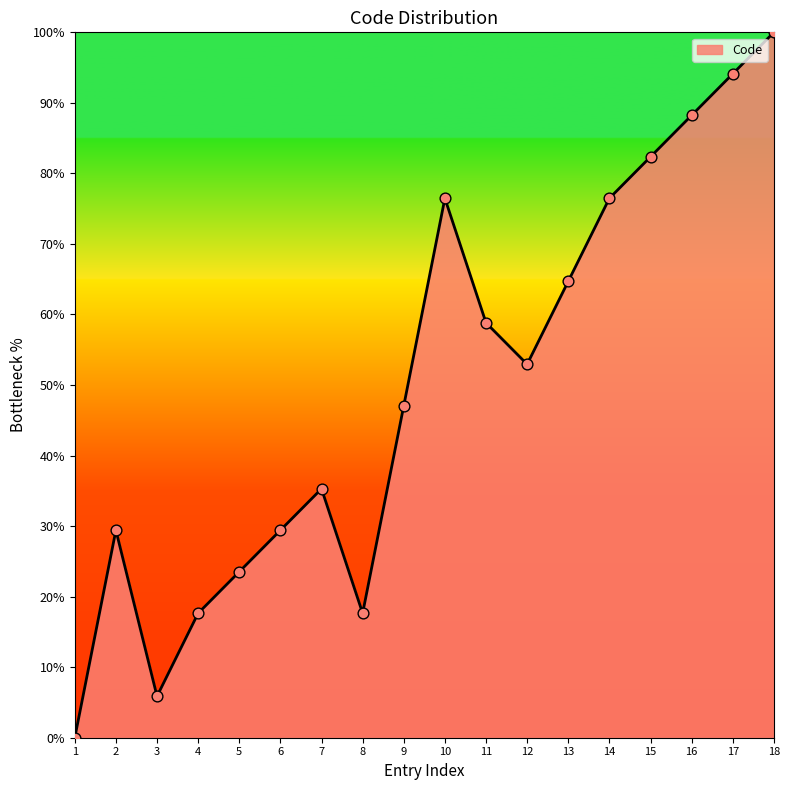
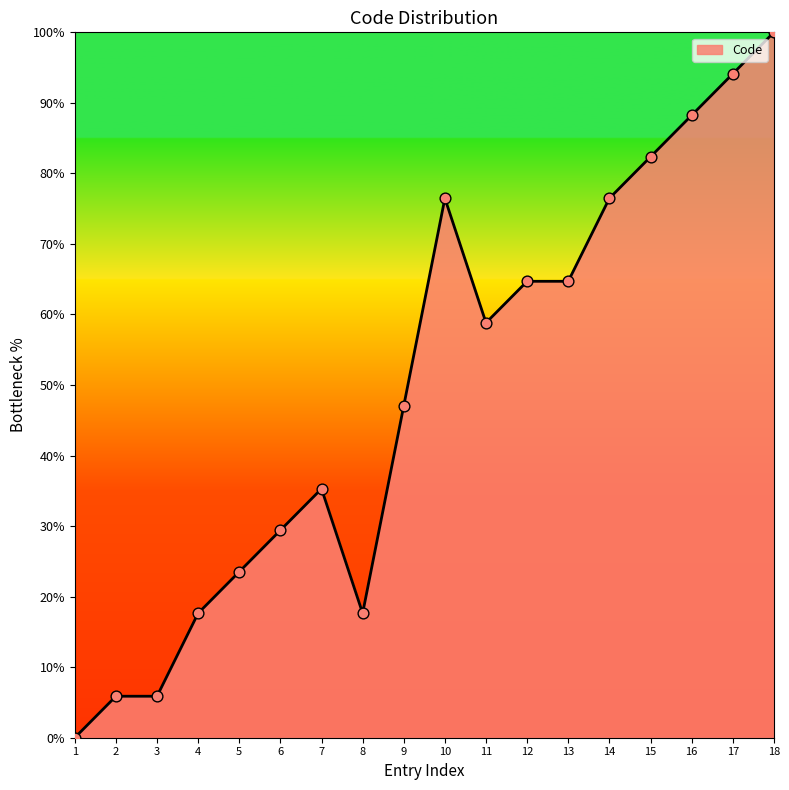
  {
    "1": "0%",
-   "2": "29%",
+   "2": "6%",
    "3": "6%",
    "4": "18%",
    "5": "24%",
    "6": "29%",
    "7": "35%",
    "8": "18%",
    "9": "47%",
    "10": "76%",
    "11": "59%",
-   "12": "53%",
+   "12": "65%",
    "13": "65%",
    "14": "76%",
    "15": "82%",
    "16": "88%",
    "17": "94%",
    "18": "100%"
  }
